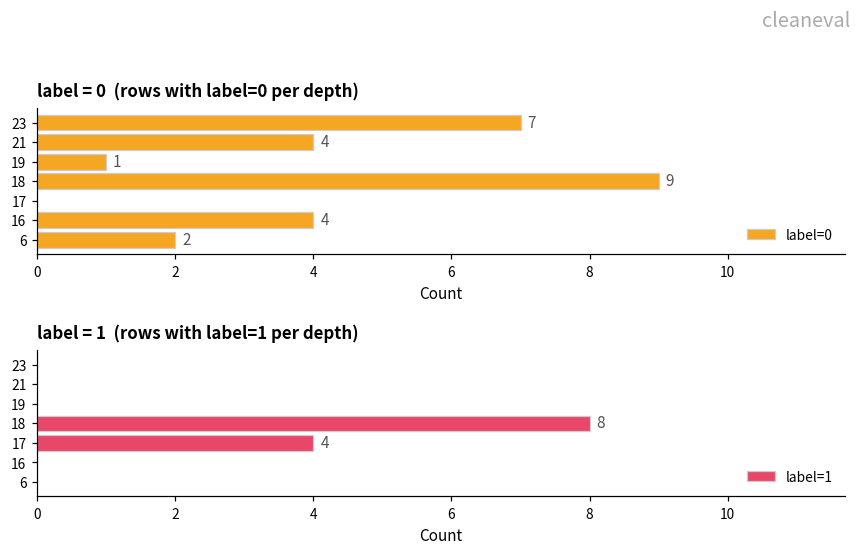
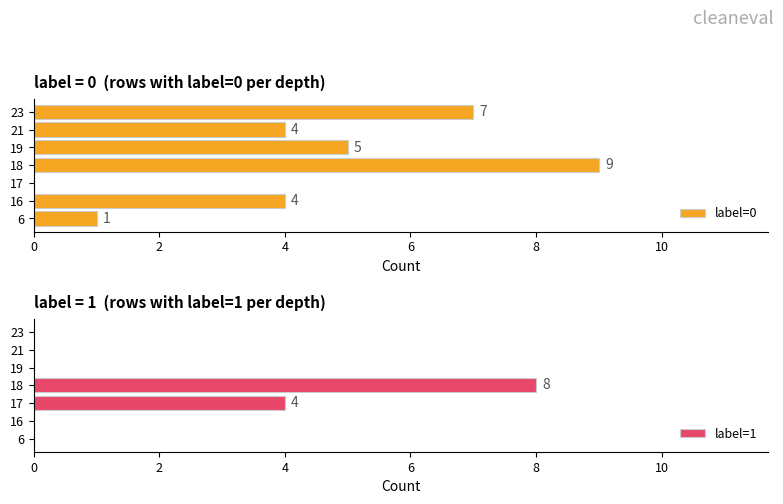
  {
    "label = 0 (rows with label=0 per depth)": {
      "23": 7,
      "21": 4,
-     "19": 1,
+     "19": 5,
      "18": 9,
      "16": 4,
-     "6": 2
+     "6": 1
    },
    "label = 1 (rows with label=1 per depth)": {
      "18": 8,
      "17": 4
    }
  }
